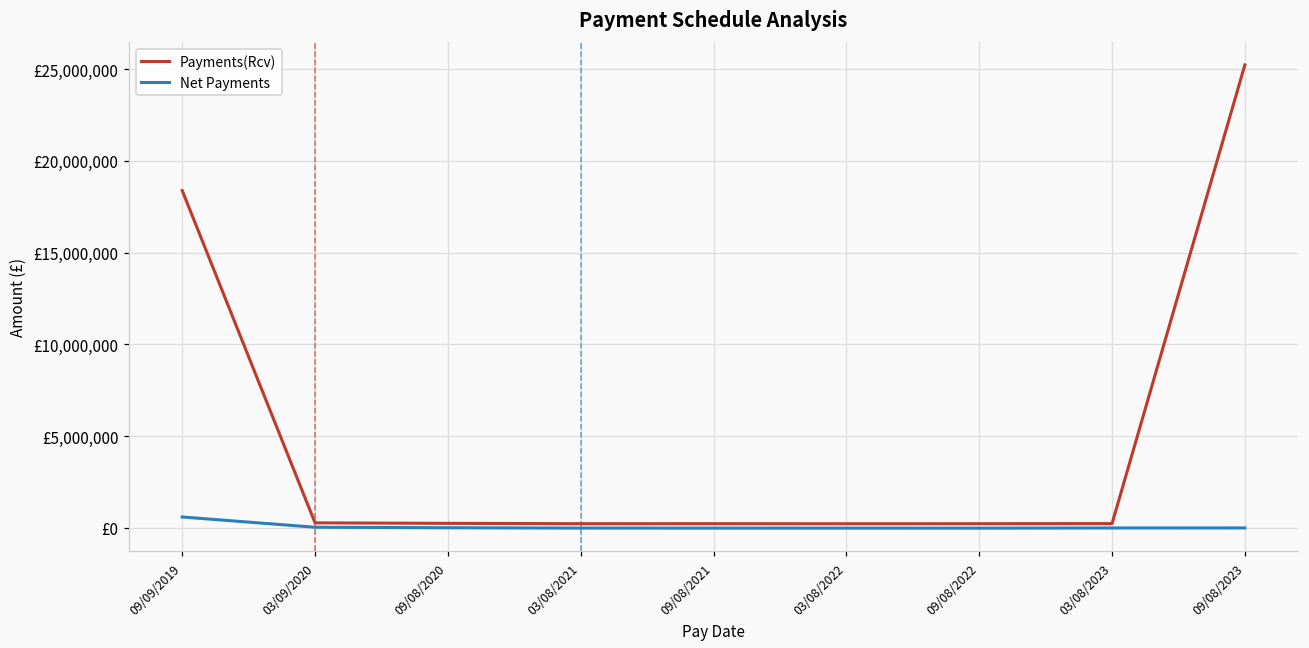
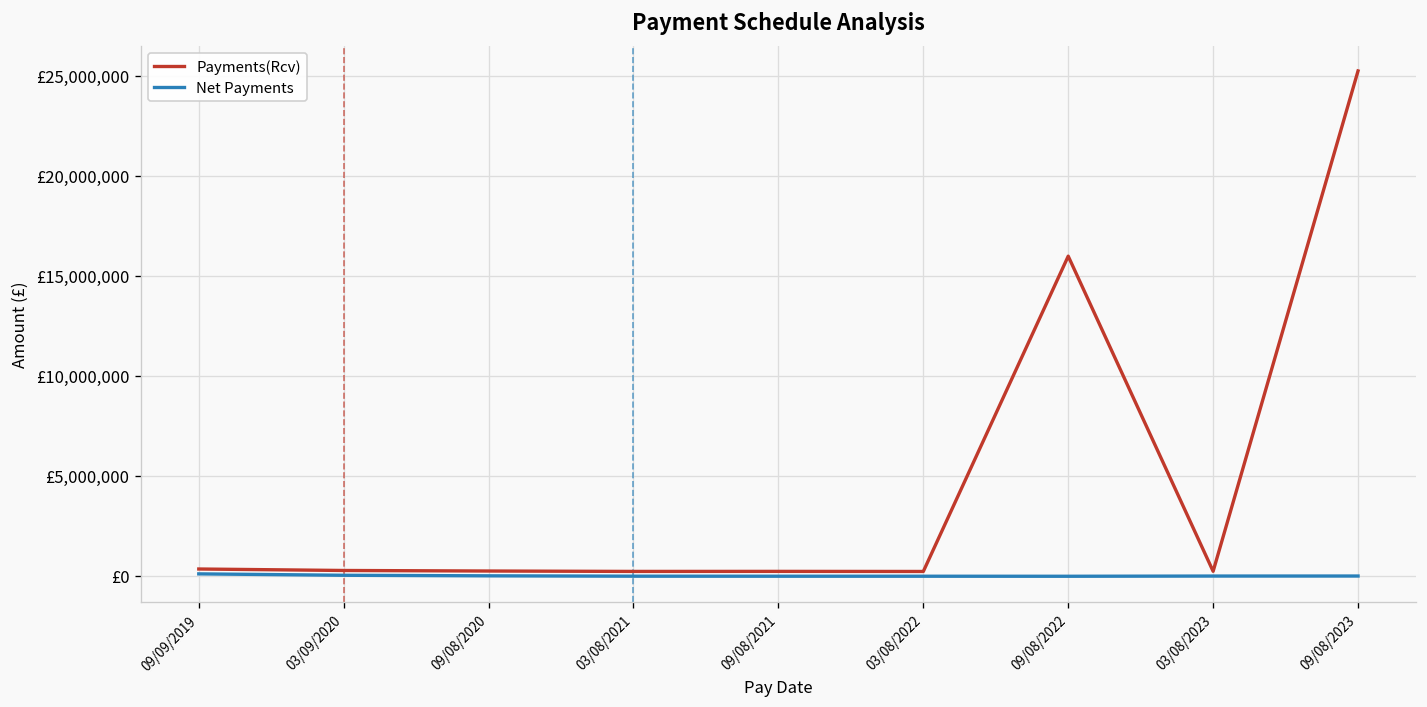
  {
    "Payments(Rcv)": {
-     "09/09/2019": "£18,400,000",
+     "09/09/2019": "£300,000",
      "03/09/2020": "£300,000",
      "09/08/2020": "£200,000",
      "03/08/2021": "£200,000",
      "09/08/2021": "£200,000",
      "03/08/2022": "£200,000",
-     "09/08/2022": "£200,000",
+     "09/08/2022": "£16,000,000",
      "03/08/2023": "£200,000",
      "09/08/2023": "£25,200,000"
    },
    "Net Payments": {
-     "09/09/2019": "£600,000",
+     "09/09/2019": "£100,000",
      "03/09/2020": "£0",
      "09/08/2020": "£0",
      "03/08/2021": "£0",
      "09/08/2021": "£0",
      "03/08/2022": "£0",
      "09/08/2022": "£0",
      "03/08/2023": "£0",
      "09/08/2023": "£0"
    }
  }
